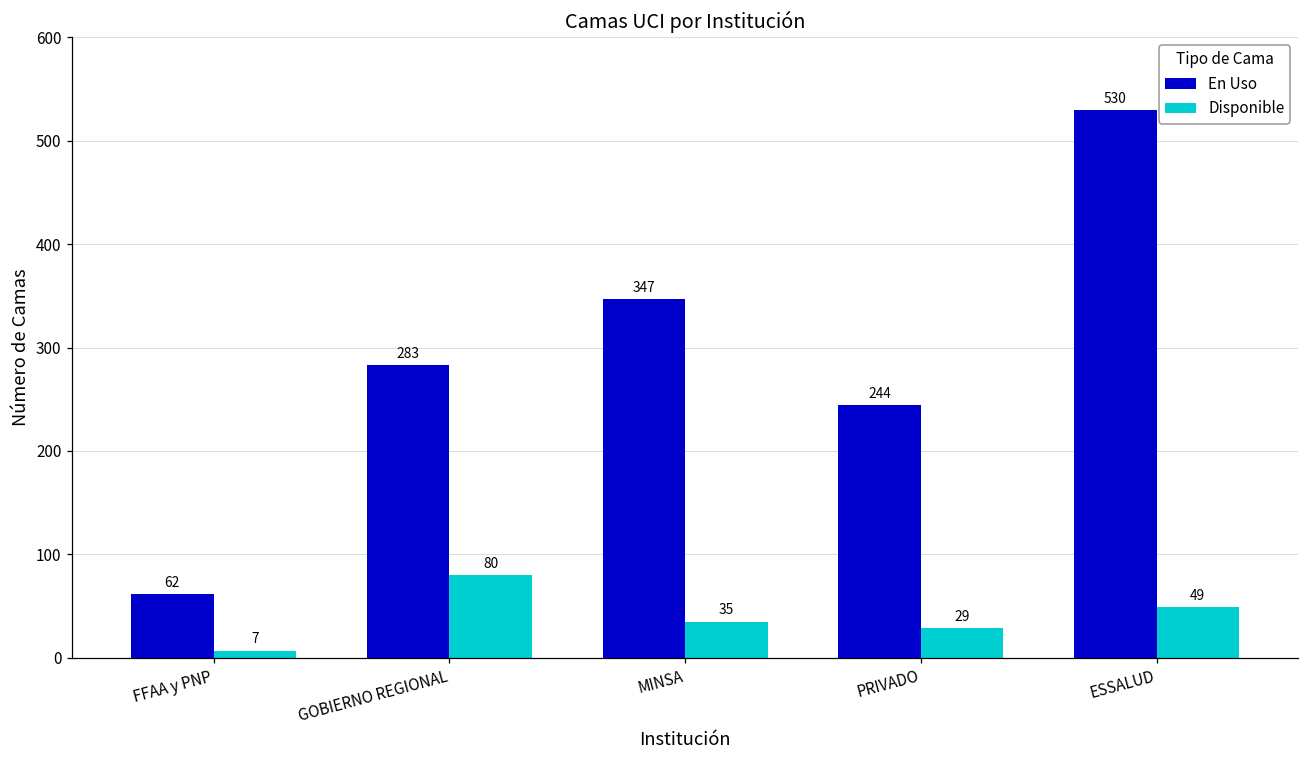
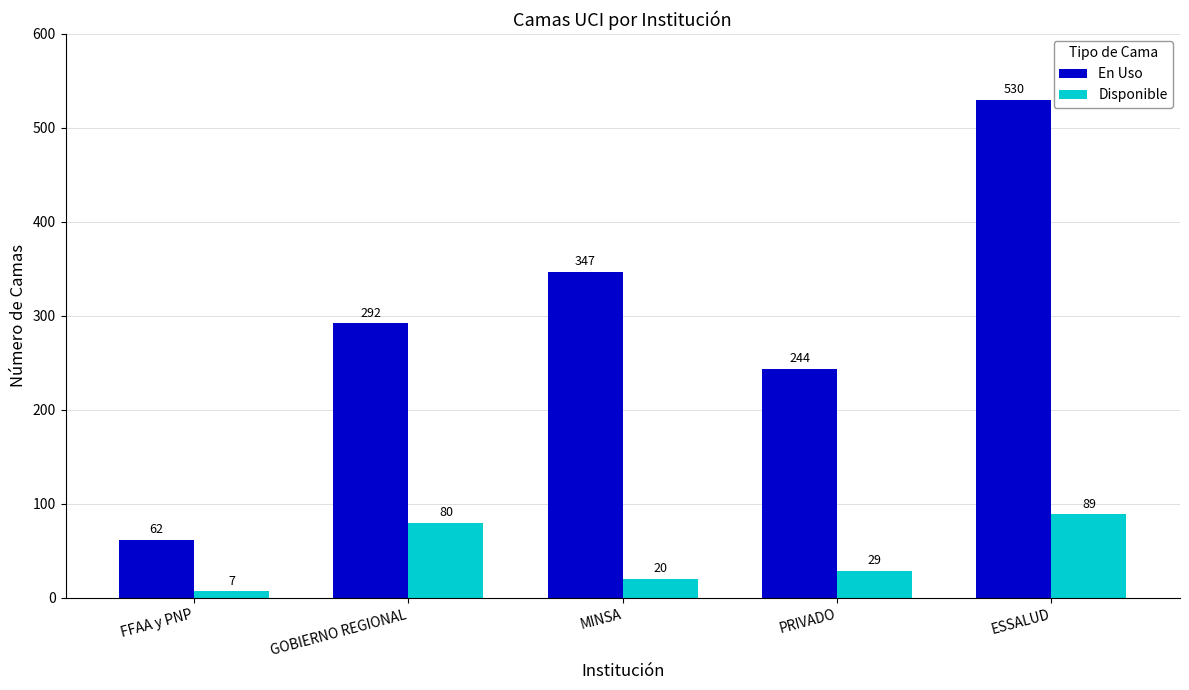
  {
    "En Uso": {
      "FFAA y PNP": 62,
-     "GOBIERNO REGIONAL": 283,
+     "GOBIERNO REGIONAL": 292,
      "MINSA": 347,
      "PRIVADO": 244,
      "ESSALUD": 530
    },
    "Disponible": {
      "FFAA y PNP": 7,
      "GOBIERNO REGIONAL": 80,
-     "MINSA": 35,
+     "MINSA": 20,
      "PRIVADO": 29,
-     "ESSALUD": 49
+     "ESSALUD": 89
    }
  }
